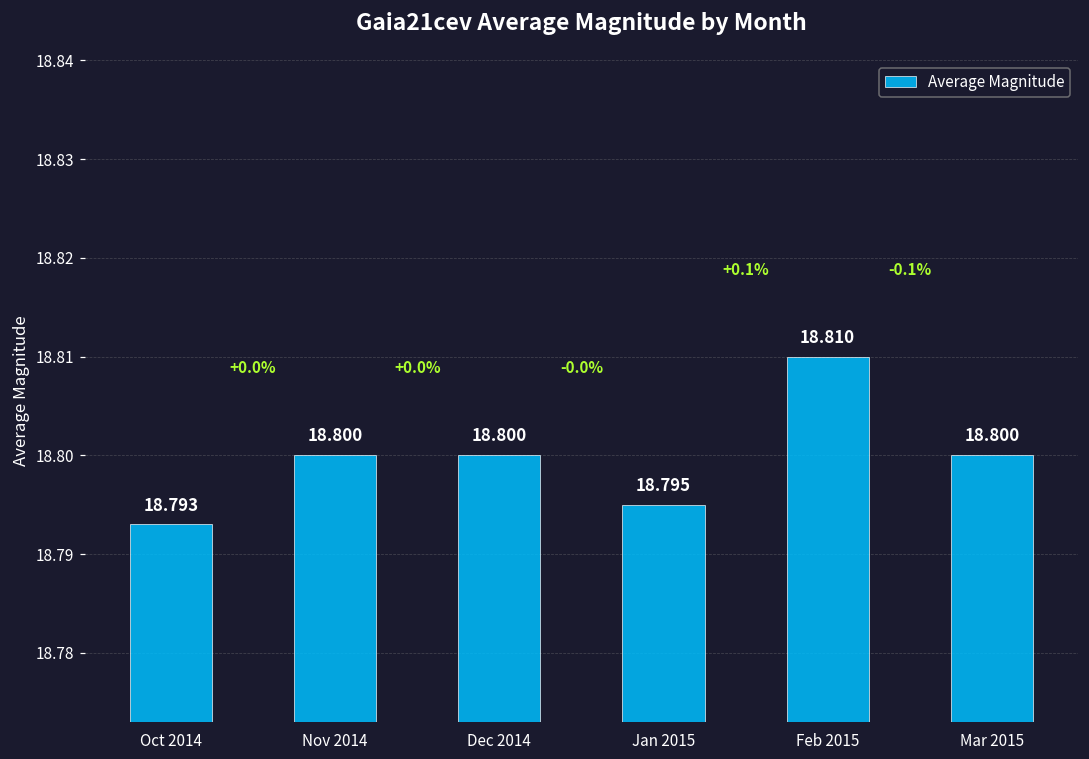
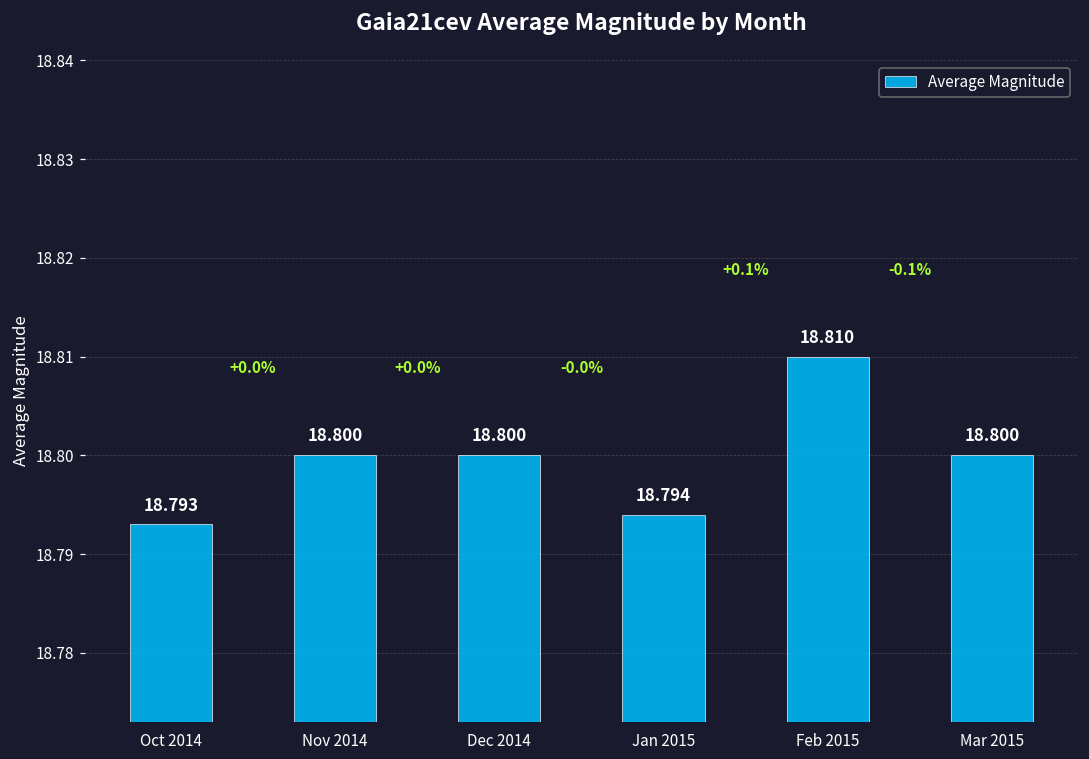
  {
    "Oct 2014": 18.793,
    "Nov 2014": 18.800,
    "Dec 2014": 18.800,
-   "Jan 2015": 18.795,
+   "Jan 2015": 18.794,
    "Feb 2015": 18.810,
    "Mar 2015": 18.800
  }
